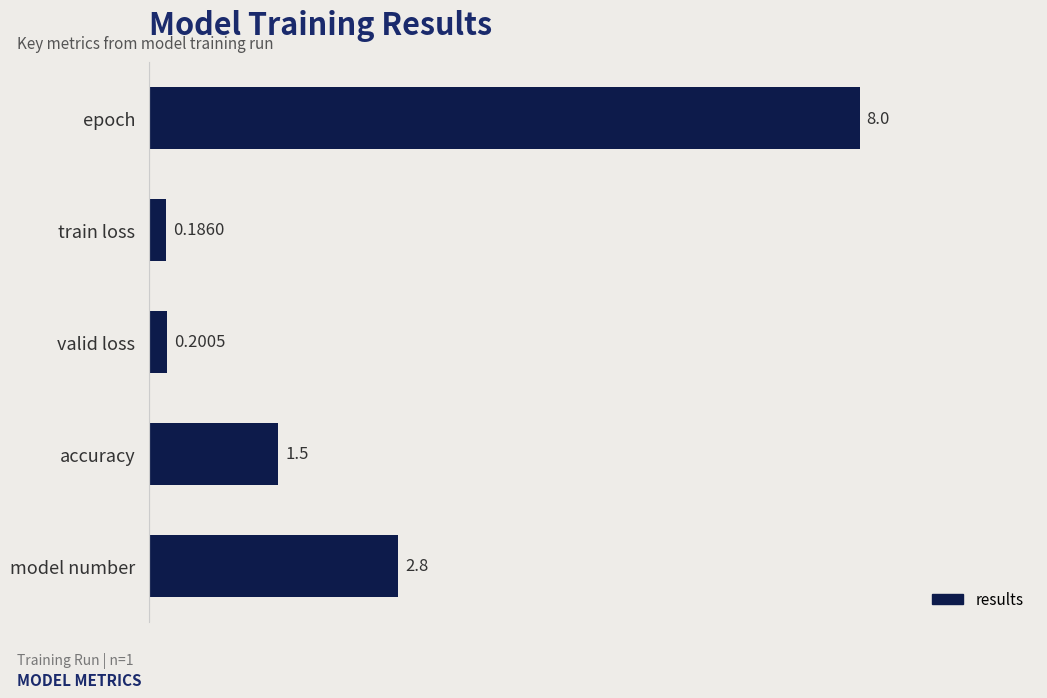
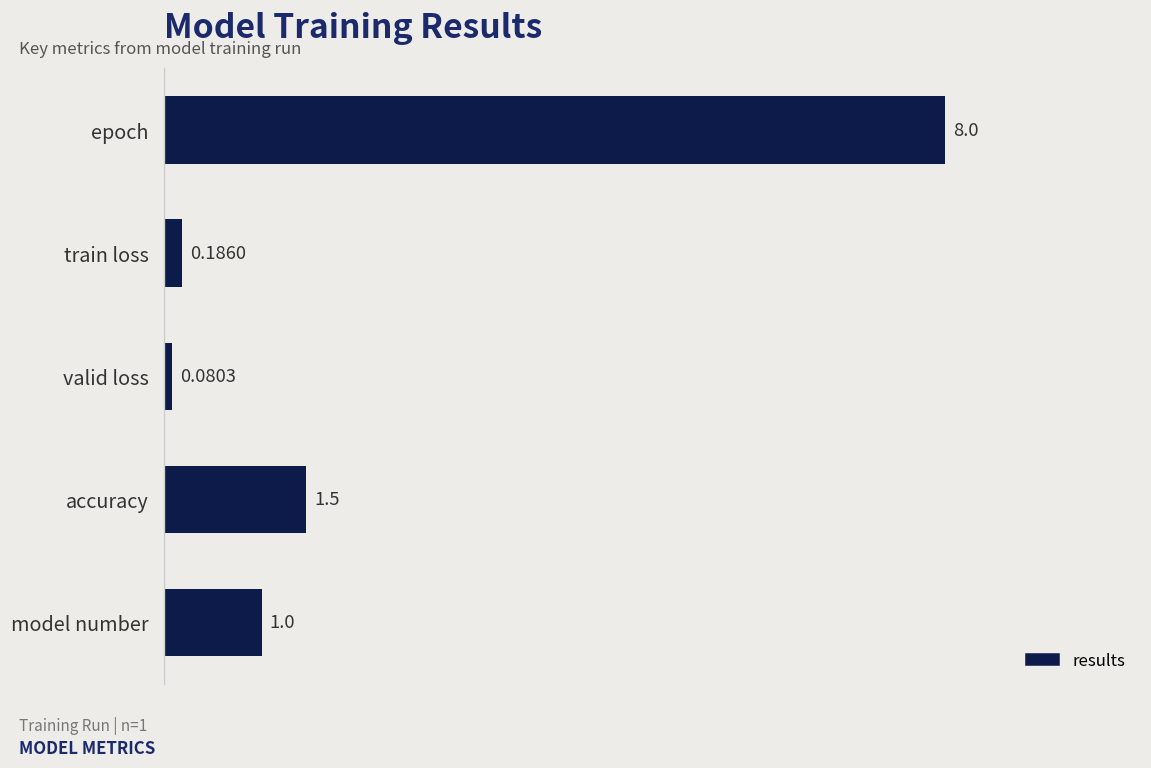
  {
    "epoch": 8.0,
    "train loss": 0.1860,
-   "valid loss": 0.2005,
+   "valid loss": 0.0803,
    "accuracy": 1.5,
-   "model number": 2.8
+   "model number": 1.0
  }
